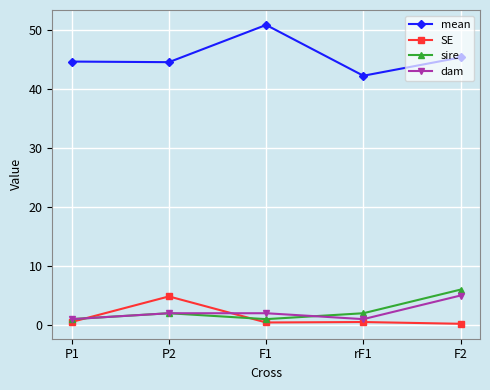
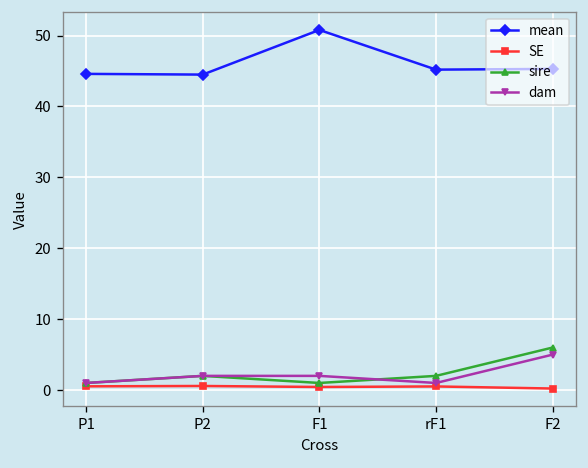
  {
    "mean": {
      "P1": 45,
      "P2": 45,
      "F1": 51,
-     "rF1": 42
+     "rF1": 45
    },
    "SE": {
      "P1": 1,
-     "P2": 5,
+     "P2": 1,
      "F1": 0,
      "rF1": 1,
      "F2": 0
    },
    "sire": {
      "F1": 1,
      "rF1": 2,
      "F2": 6
    },
    "dam": {
      "F1": 2,
      "rF1": 1,
      "F2": 5
    }
  }
